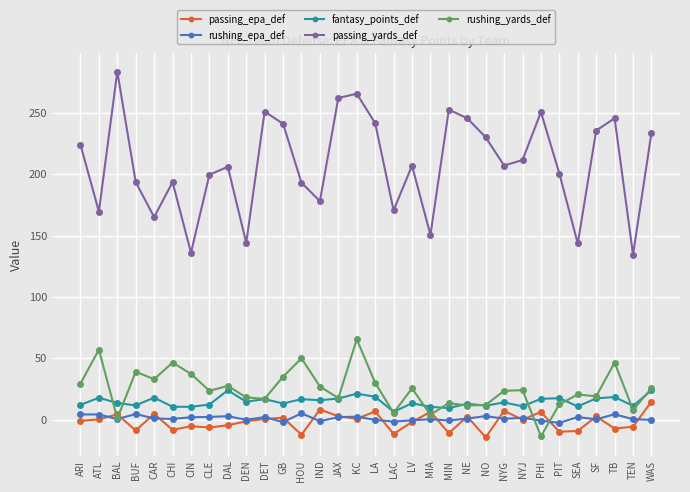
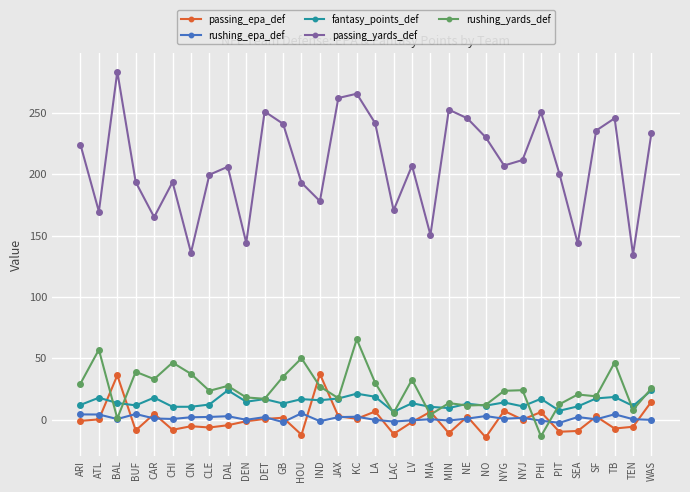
  {
    "passing_epa_def": {
      "ARI": -1,
      "ATL": 0,
-     "BAL": 4,
+     "BAL": 36,
      "BUF": -9,
      "CAR": 5,
      "CHI": -8,
      "CIN": -5,
      "CLE": -6,
      "DAL": -5,
      "GB": 2,
      "HOU": -12,
-     "IND": 8,
+     "IND": 37,
      "LA": 7,
      "LAC": -12,
      "MIA": 6,
      "MIN": -11,
      "NO": -14,
      "NYG": 7,
      "PHI": 6,
      "PIT": -10,
      "SEA": -9,
      "SF": 3,
      "TB": -7,
      "TEN": -6,
      "WAS": 15
    },
    "rushing_epa_def": {
      "ARI": 4,
      "ATL": 4,
      "BUF": 5,
      "CAR": 1,
      "CHI": 1,
      "CIN": 2,
      "CLE": 2,
      "DAL": 3,
      "GB": -2,
      "HOU": 5,
      "IND": -1,
      "LA": 0,
      "LAC": -2,
      "MIA": 0,
      "MIN": -1,
      "NO": 3,
      "NYG": 1,
      "PHI": -1,
      "PIT": -3,
      "SEA": 2,
      "SF": 0,
      "TB": 4,
      "TEN": 0,
      "WAS": 0
    },
    "fantasy_points_def": {
      "ARI": 12,
      "ATL": 18,
      "BAL": 14,
      "BUF": 12,
      "CAR": 18,
      "CHI": 10,
      "CIN": 10,
      "CLE": 12,
      "DAL": 24,
      "DEN": 15,
      "GB": 13,
      "HOU": 17,
      "IND": 16,
      "KC": 21,
      "LA": 19,
      "LV": 13,
      "MIA": 10,
      "MIN": 9,
      "NYG": 14,
      "NYJ": 11,
      "PHI": 17,
-     "PIT": 17,
+     "PIT": 7,
      "SEA": 11,
      "TB": 18,
      "TEN": 11
    },
    "passing_yards_def": {
      "ARI": 224,
      "ATL": 170,
      "BAL": 284,
      "BUF": 194,
      "CAR": 165,
      "CHI": 194,
      "CIN": 136,
      "CLE": 200,
      "DAL": 206,
      "DEN": 144,
      "DET": 251,
      "GB": 241,
      "HOU": 193,
      "IND": 178,
      "JAX": 262,
      "KC": 266,
      "LA": 242,
      "LAC": 171,
      "LV": 207,
      "MIA": 151,
      "MIN": 253,
      "NE": 246,
      "NO": 230,
      "NYG": 207,
      "NYJ": 212,
      "PHI": 251,
      "PIT": 201,
      "SEA": 144,
      "SF": 236,
      "TB": 246,
      "TEN": 135,
      "WAS": 234
    },
    "rushing_yards_def": {
      "ARI": 29,
      "ATL": 57,
      "BUF": 39,
      "CAR": 33,
      "CHI": 47,
      "CIN": 37,
      "CLE": 24,
      "DAL": 28,
      "DEN": 18,
      "GB": 35,
      "HOU": 50,
      "IND": 27,
      "KC": 66,
      "LA": 30,
-     "LV": 26,
+     "LV": 33,
      "MIA": 4,
      "MIN": 14,
      "NYG": 24,
      "NYJ": 24,
      "PHI": -14,
      "PIT": 13,
      "SEA": 21,
      "TB": 47,
      "TEN": 8
    }
  }
